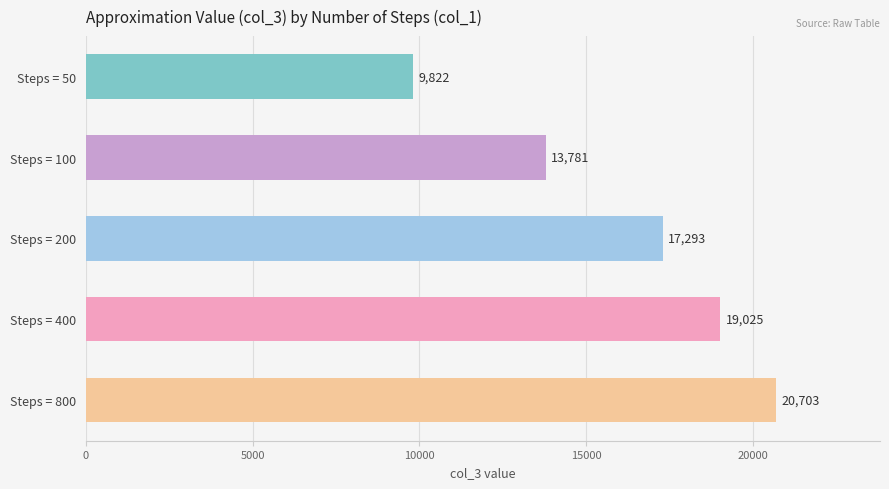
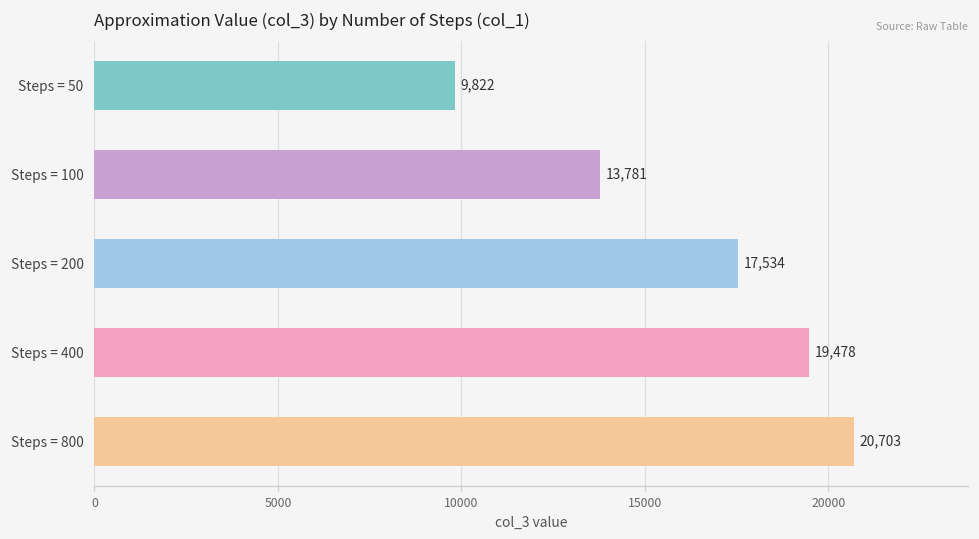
  {
    "Steps = 50": "9,822",
    "Steps = 100": "13,781",
-   "Steps = 200": "17,293",
-   "Steps = 400": "19,025",
+   "Steps = 200": "17,534",
+   "Steps = 400": "19,478",
    "Steps = 800": "20,703"
  }
